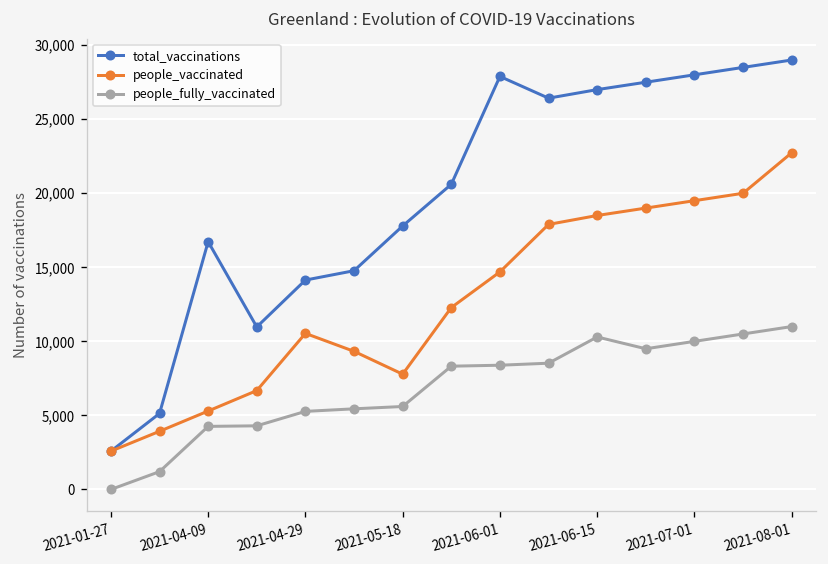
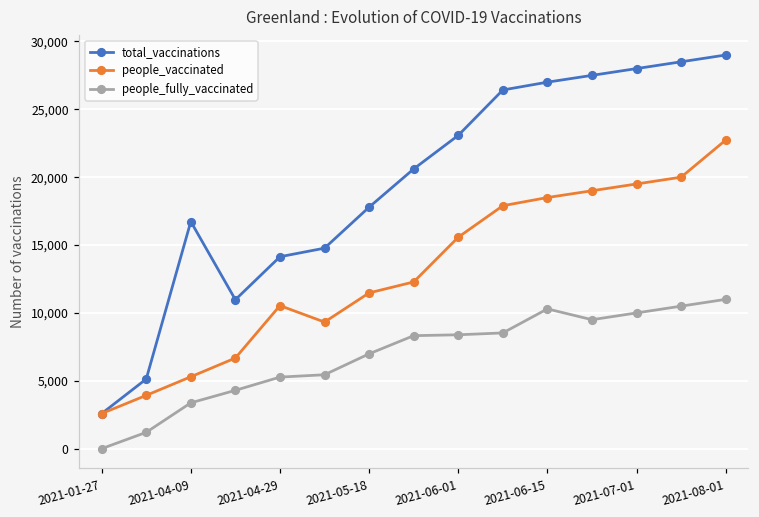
  {
    "total_vaccinations": {
      "2021-04-09": "16,700",
      "2021-04-29": "14,100",
      "2021-05-18": "17,800",
-     "2021-06-01": "27,900",
+     "2021-06-01": "23,100",
      "2021-06-15": "27,000",
      "2021-07-01": "28,000",
      "2021-08-01": "29,000"
    },
    "people_vaccinated": {
      "2021-04-09": "5,300",
      "2021-04-29": "10,500",
-     "2021-05-18": "7,800",
-     "2021-06-01": "14,700",
+     "2021-05-18": "11,500",
+     "2021-06-01": "15,600",
      "2021-06-15": "18,500",
      "2021-07-01": "19,500",
      "2021-08-01": "22,700"
    },
    "people_fully_vaccinated": {
      "2021-01-27": "0",
-     "2021-04-09": "4,300",
+     "2021-04-09": "3,400",
      "2021-04-29": "5,300",
-     "2021-05-18": "5,600",
+     "2021-05-18": "7,000",
      "2021-06-01": "8,400",
      "2021-06-15": "10,300",
      "2021-07-01": "10,000",
      "2021-08-01": "11,000"
    }
  }
